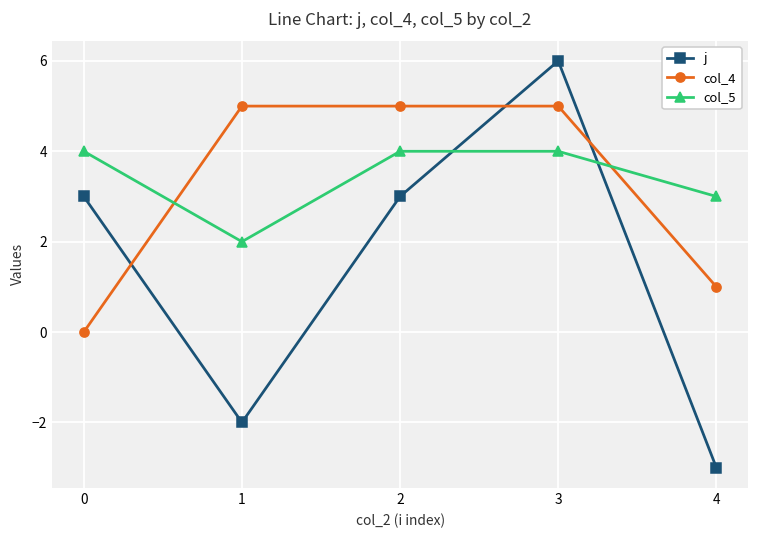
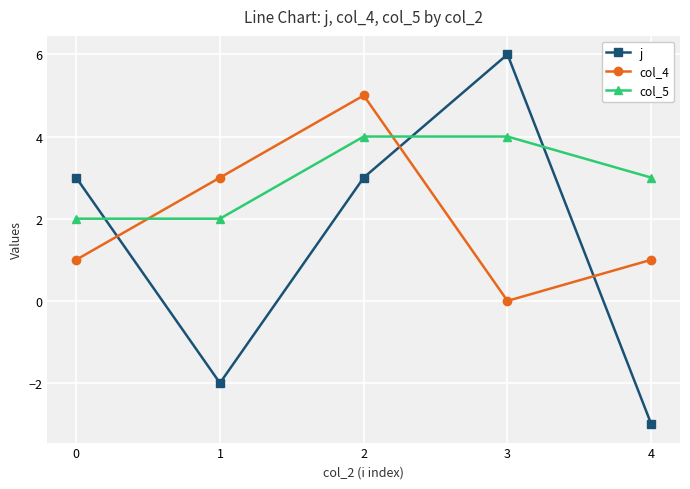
  {
    "j": {
      "0": 3,
      "1": -2,
      "2": 3,
      "3": 6,
      "4": -3
    },
    "col_4": {
-     "0": 0,
-     "1": 5,
+     "0": 1,
+     "1": 3,
      "2": 5,
-     "3": 5,
+     "3": 0,
      "4": 1
    },
    "col_5": {
-     "0": 4,
+     "0": 2,
      "1": 2,
      "2": 4,
      "3": 4,
      "4": 3
    }
  }
